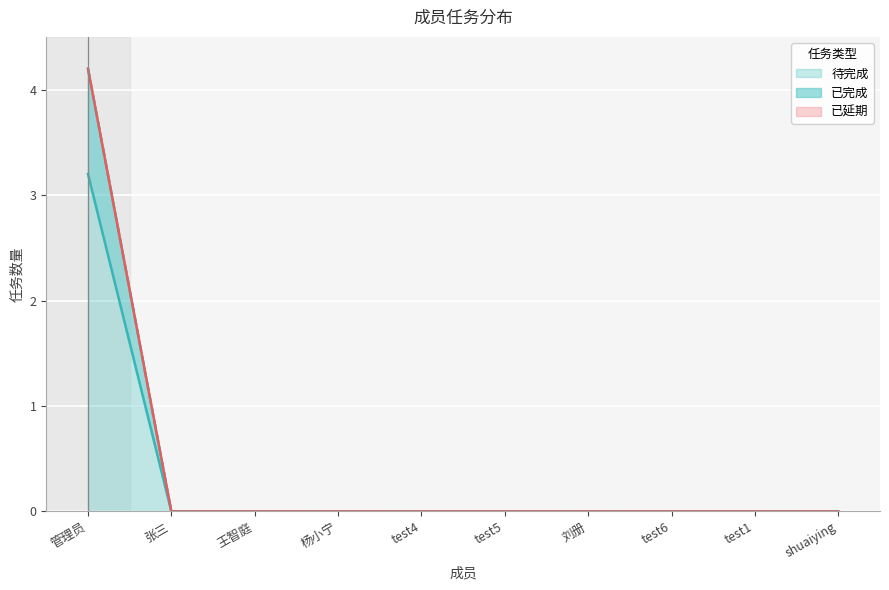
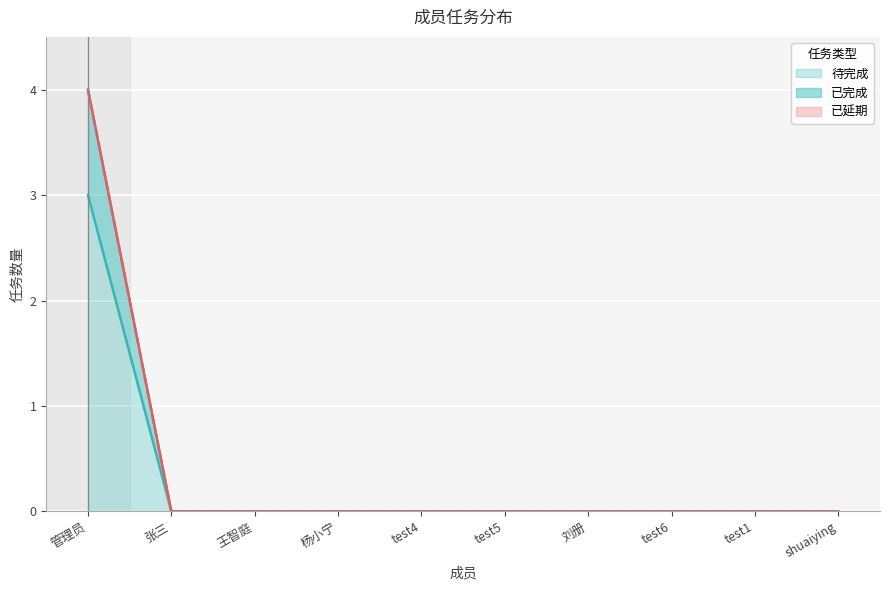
  {
    "待完成": {
-     "管理员": 3.2
+     "管理员": 3.0
    }
  }
